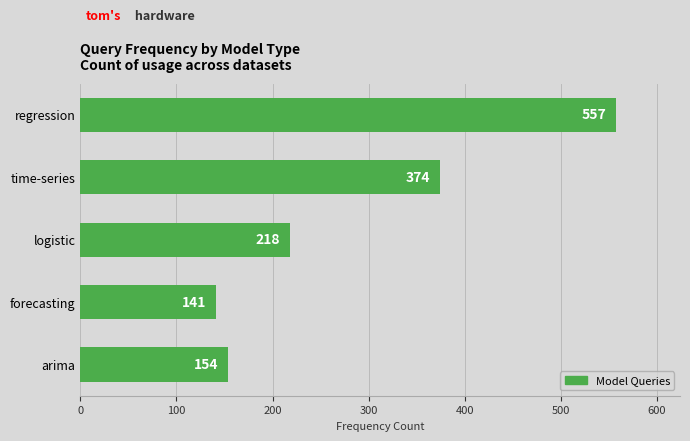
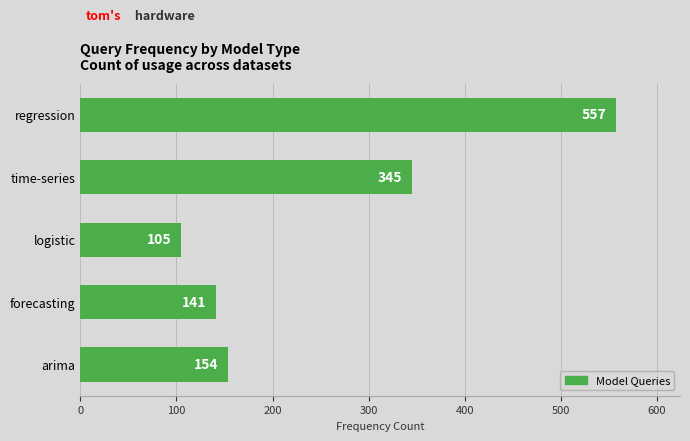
  {
    "regression": 557,
-   "time-series": 374,
-   "logistic": 218,
+   "time-series": 345,
+   "logistic": 105,
    "forecasting": 141,
    "arima": 154
  }
